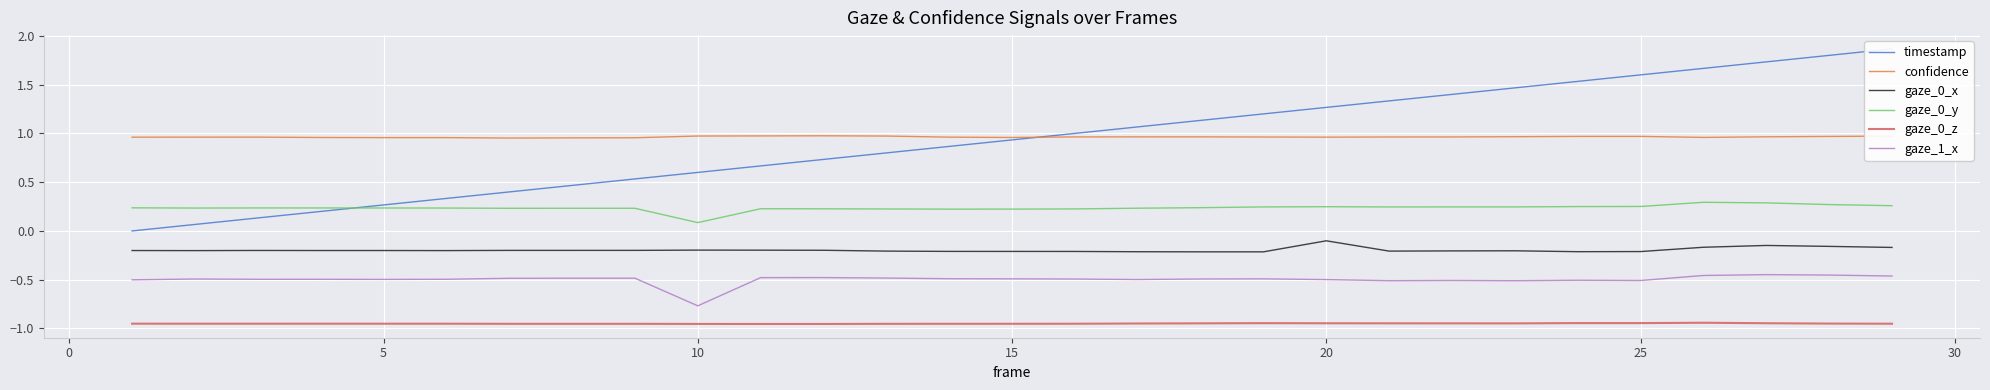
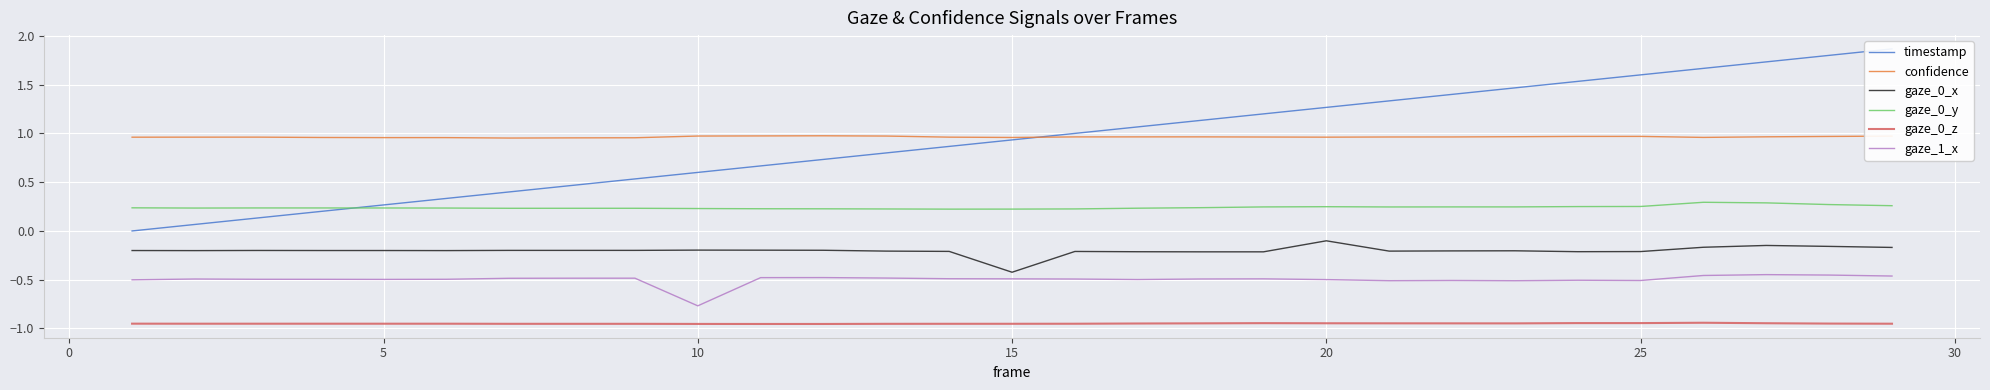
  {
    "timestamp": {
      "5": 0.3,
      "10": 0.6,
      "20": 1.3,
      "25": 1.6
    },
    "gaze_0_x": {
      "5": -0.2,
      "10": -0.2,
-     "15": -0.2,
+     "15": -0.4,
      "20": -0.1,
      "25": -0.2
    },
    "gaze_0_y": {
      "5": 0.2,
-     "10": 0.1,
+     "10": 0.2,
      "15": 0.2,
      "20": 0.2,
      "25": 0.3
    },
    "gaze_1_x": {
      "5": -0.5,
      "10": -0.8,
      "15": -0.5,
      "20": -0.5,
      "25": -0.5
    }
  }
